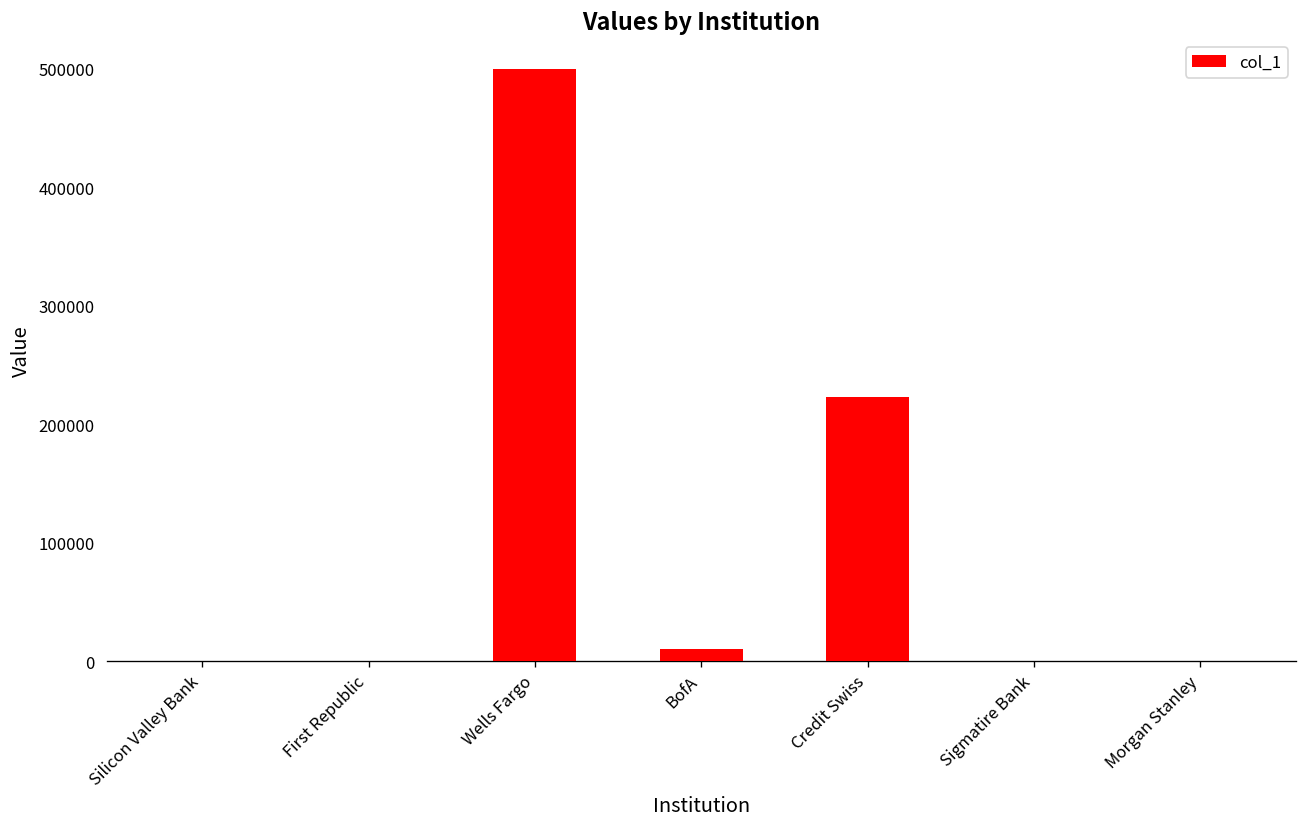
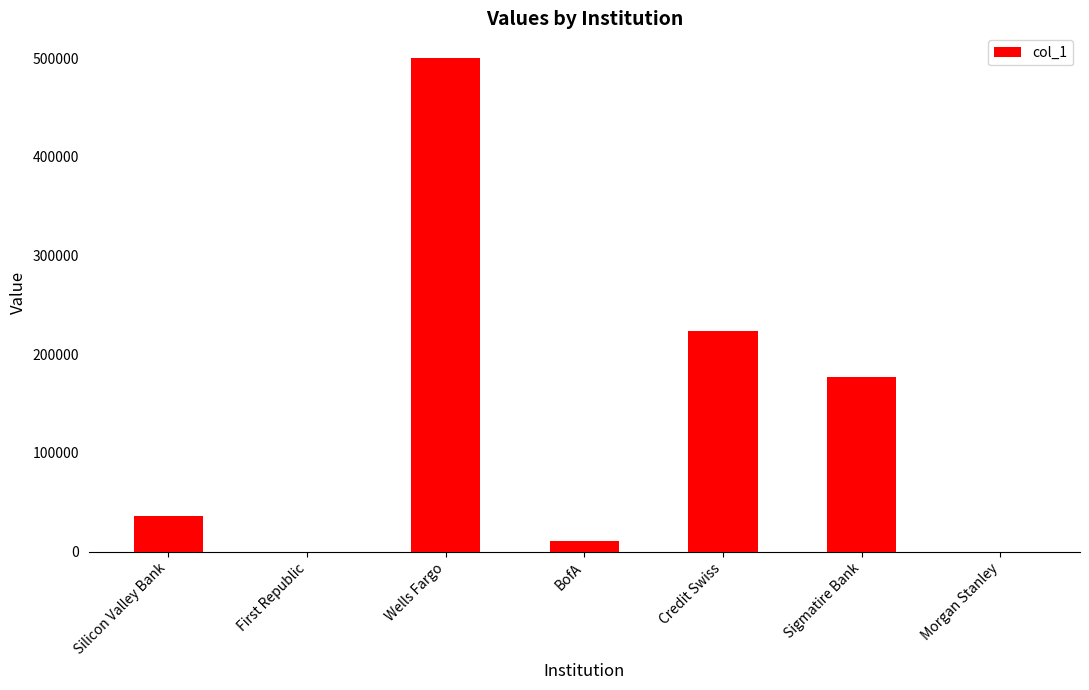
  {
-   "Silicon Valley Bank": 0,
+   "Silicon Valley Bank": 40000,
    "Wells Fargo": 500000,
    "BofA": 10000,
    "Credit Swiss": 220000,
-   "Sigmatire Bank": 0
+   "Sigmatire Bank": 180000
  }
